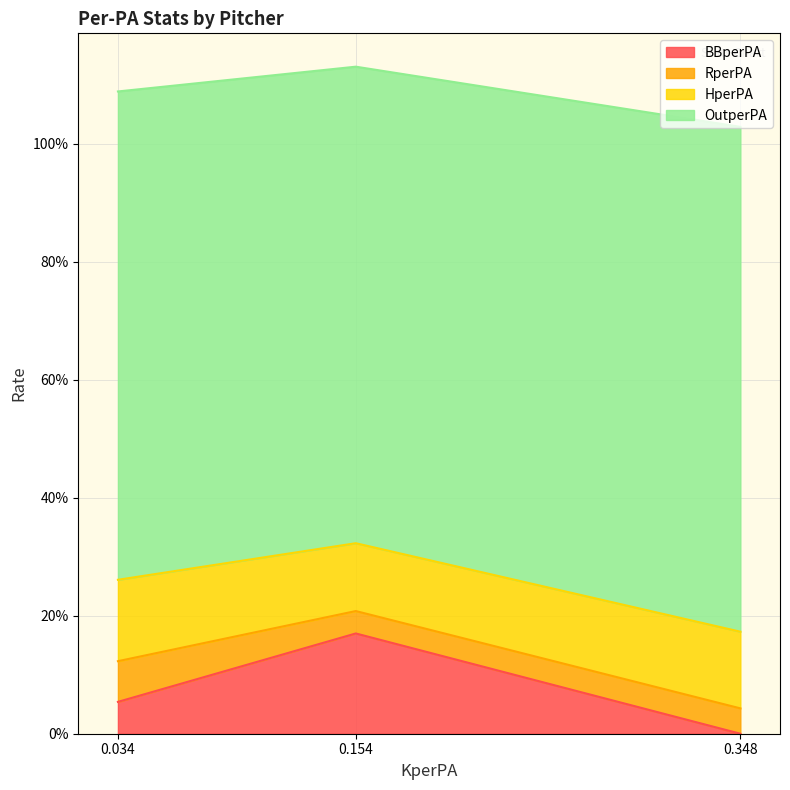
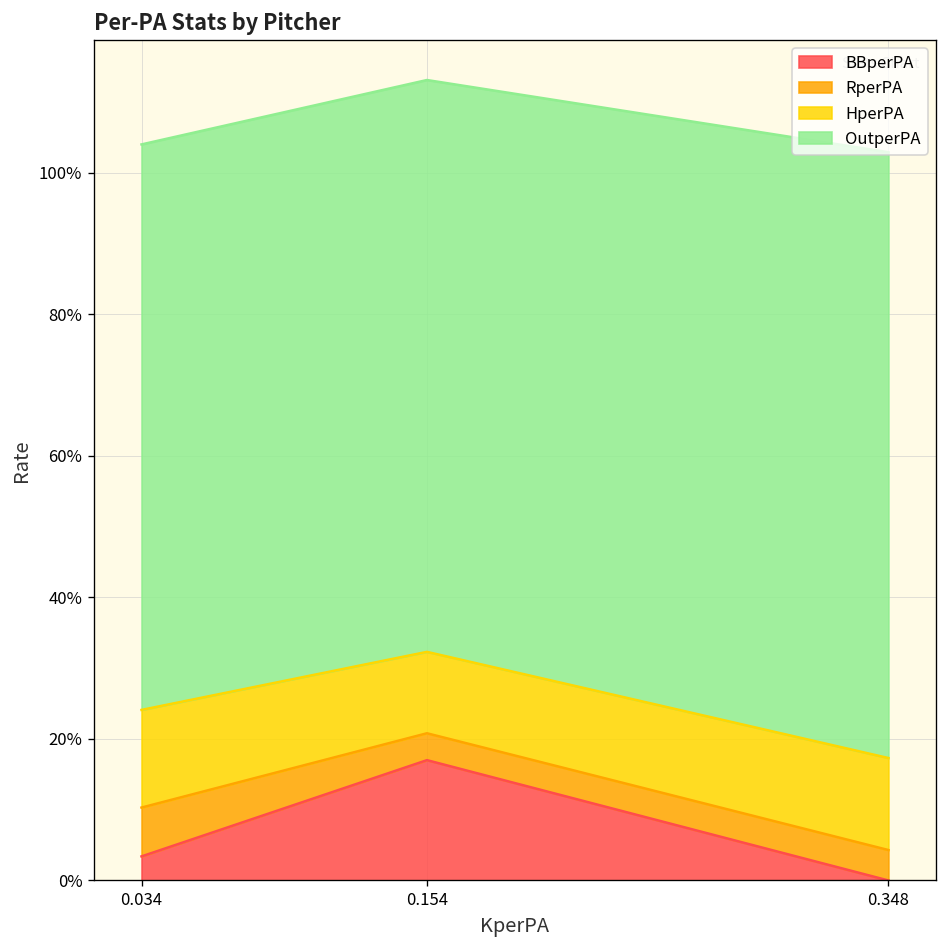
  {
    "BBperPA": {
-     "0.034": "5%",
+     "0.034": "3%",
      "0.154": "17%",
      "0.348": "0%"
    },
    "OutperPA": {
-     "0.034": "83%",
+     "0.034": "80%",
      "0.154": "81%"
    }
  }
